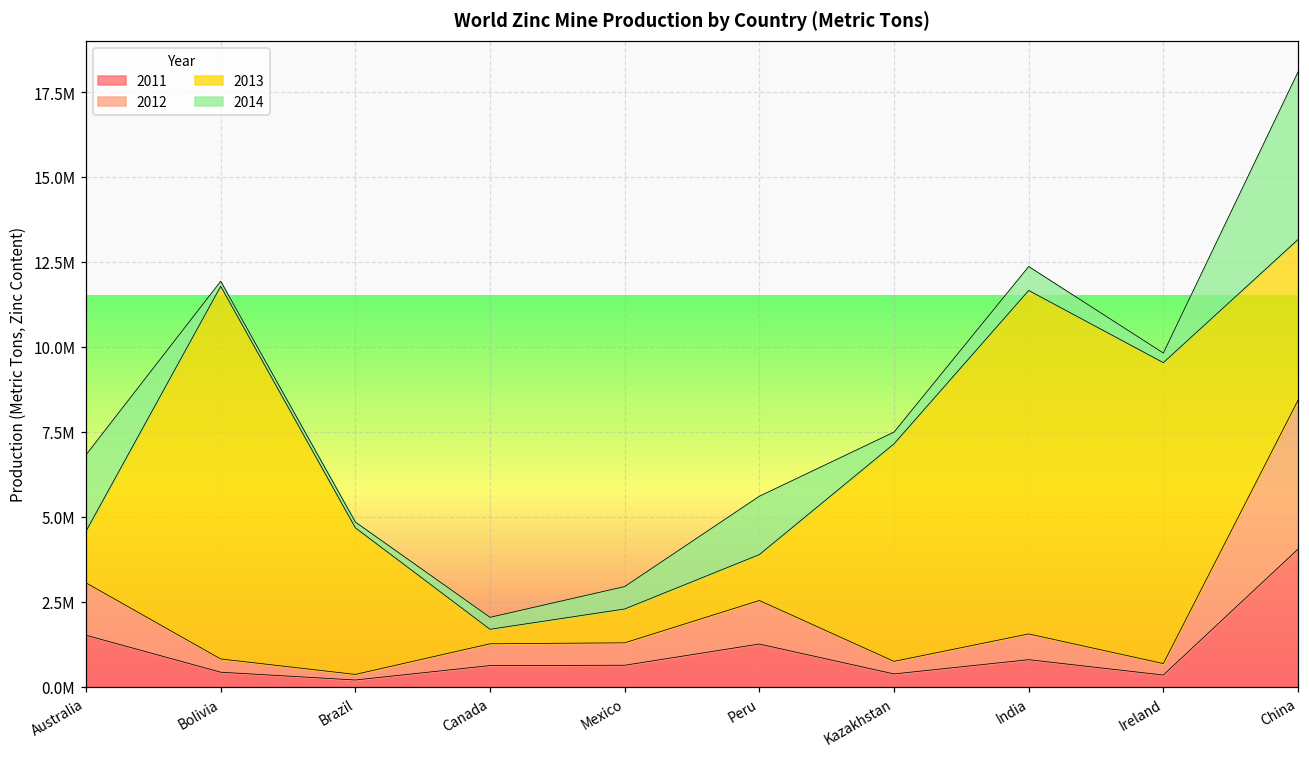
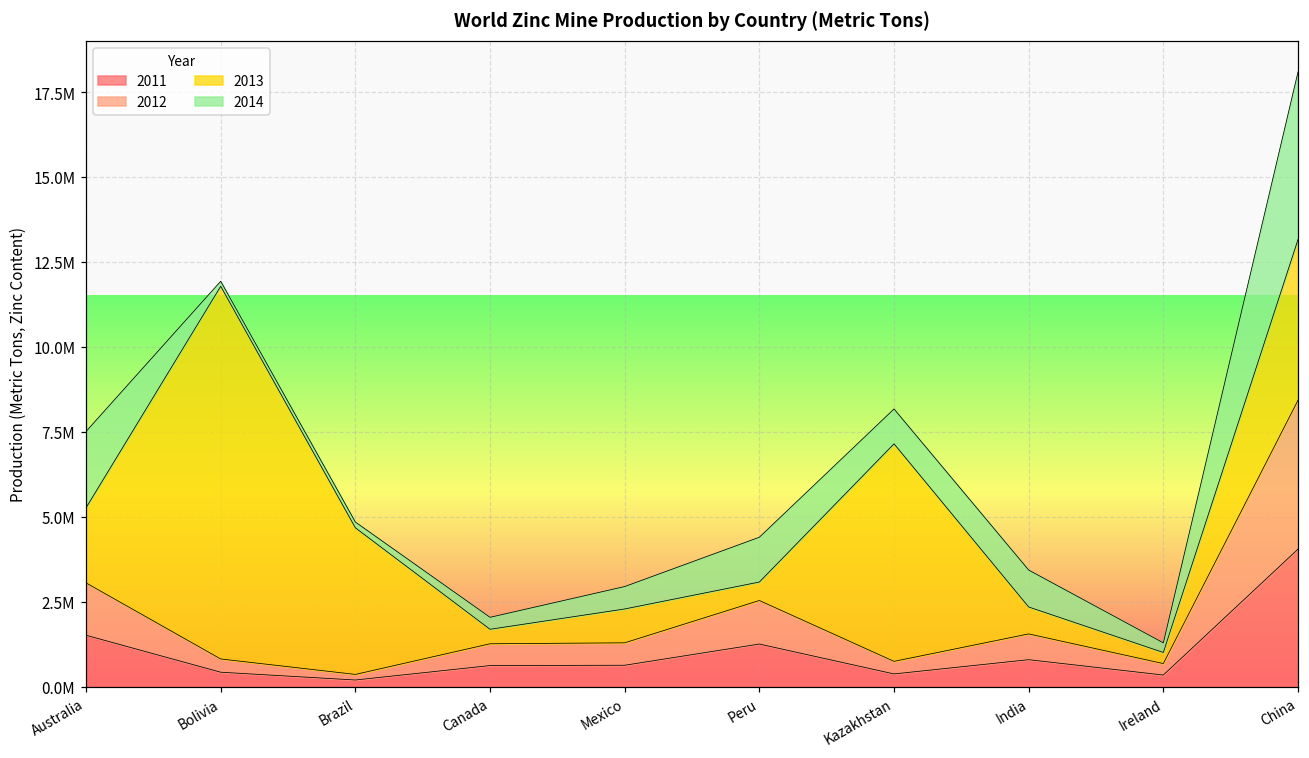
  {
    "2013": {
-     "Australia": 1500000,
+     "Australia": 2200000,
      "Bolivia": 11000000,
      "Brazil": 4300000,
      "Canada": 400000,
      "Mexico": 1000000,
-     "Peru": 1400000,
+     "Peru": 500000,
      "Kazakhstan": 6400000,
-     "India": 10100000,
-     "Ireland": 8900000,
+     "India": 800000,
+     "Ireland": 300000,
      "China": 4700000
    },
    "2014": {
      "Australia": 2200000,
      "Bolivia": 100000,
      "Brazil": 200000,
      "Canada": 400000,
      "Mexico": 700000,
-     "Peru": 1700000,
-     "Kazakhstan": 300000,
-     "India": 700000,
+     "Peru": 1300000,
+     "Kazakhstan": 1000000,
+     "India": 1100000,
      "Ireland": 300000,
      "China": 4900000
    }
  }
